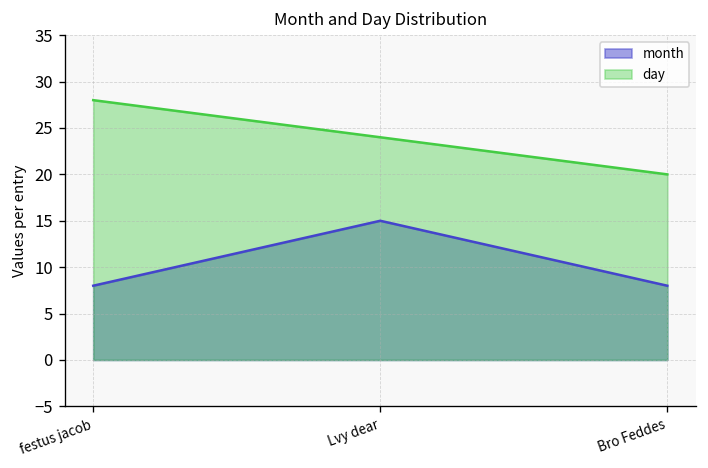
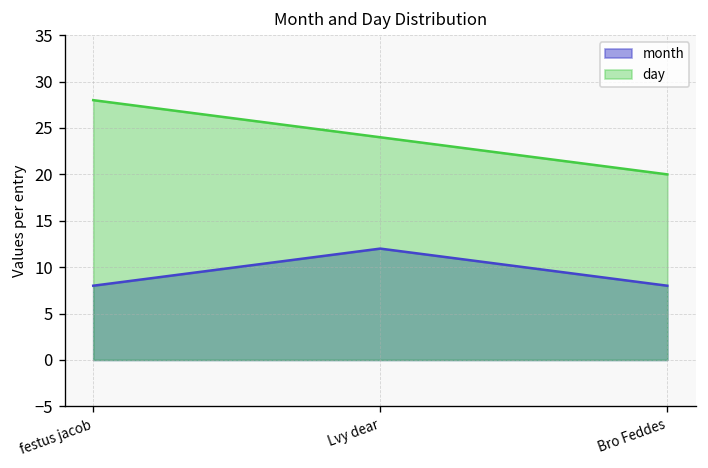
  {
    "month": {
      "festus jacob": 8,
-     "Lvy dear": 15,
+     "Lvy dear": 12,
      "Bro Feddes": 8
    },
    "day": {
      "festus jacob": 28,
      "Lvy dear": 24,
      "Bro Feddes": 20
    }
  }
